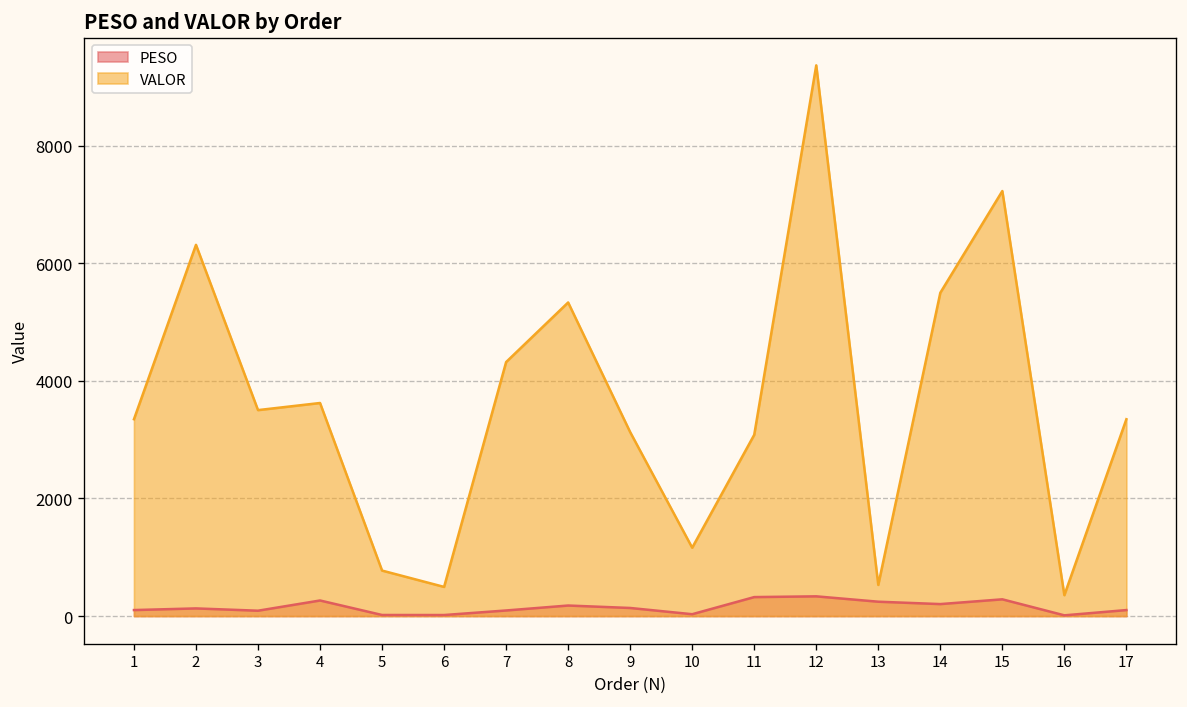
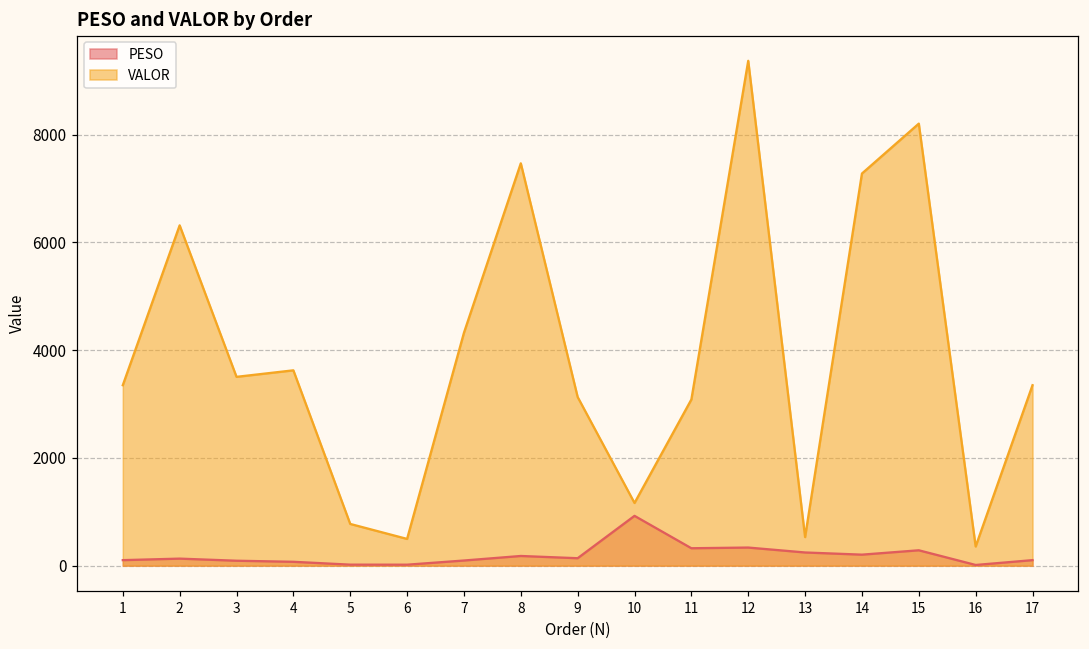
  {
    "PESO": {
      "1": 100,
      "2": 100,
      "3": 100,
-     "4": 300,
+     "4": 100,
      "5": 0,
      "6": 0,
      "7": 100,
      "8": 200,
      "9": 100,
-     "10": 0,
+     "10": 900,
      "11": 300,
      "12": 300,
      "13": 200,
      "14": 200,
      "15": 300,
      "16": 0,
      "17": 100
    },
    "VALOR": {
      "1": 3300,
      "2": 6300,
      "3": 3500,
      "4": 3600,
      "5": 800,
      "6": 500,
      "7": 4300,
-     "8": 5300,
+     "8": 7500,
      "9": 3100,
      "10": 1200,
      "11": 3100,
      "12": 9400,
      "13": 500,
-     "14": 5500,
-     "15": 7200,
+     "14": 7300,
+     "15": 8200,
      "16": 400,
      "17": 3300
    }
  }
